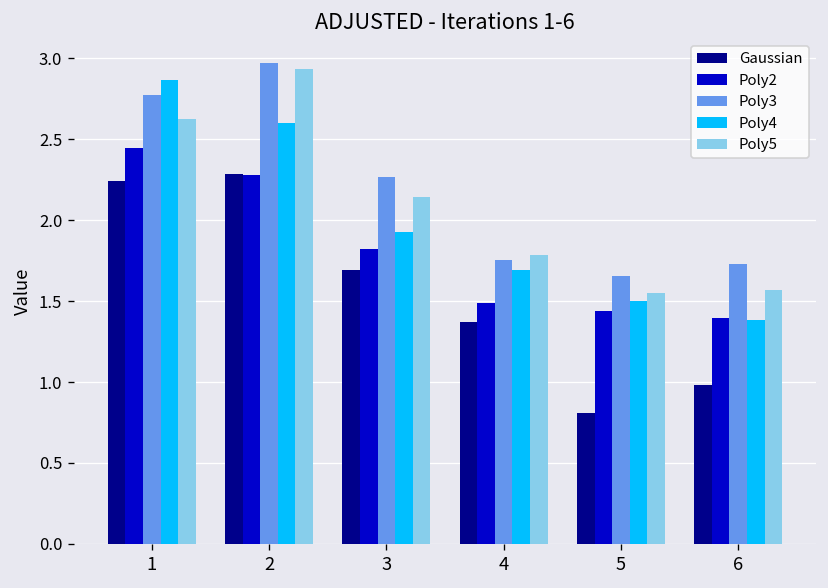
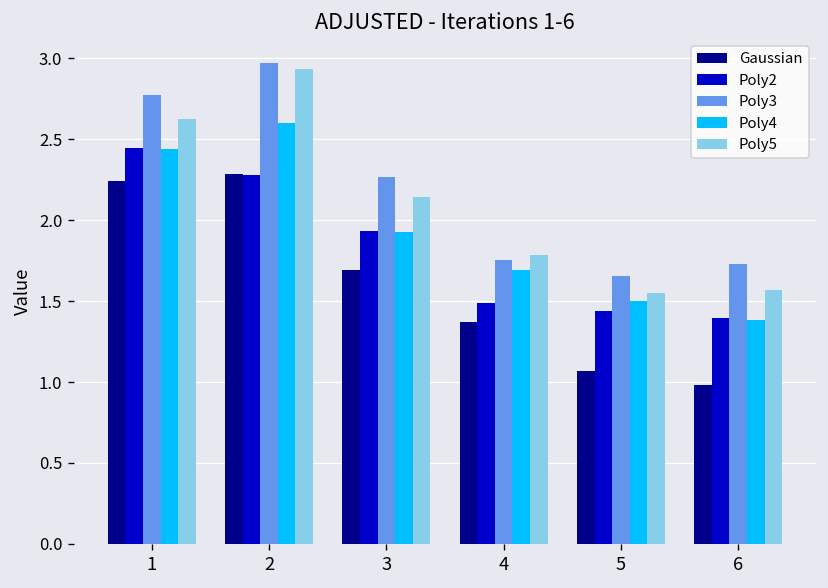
  {
    "Gaussian": {
      "1": 2.24,
      "2": 2.29,
      "3": 1.69,
      "4": 1.37,
-     "5": 0.81,
+     "5": 1.07,
      "6": 0.98
    },
    "Poly2": {
      "1": 2.44,
      "2": 2.28,
-     "3": 1.82,
+     "3": 1.93,
      "4": 1.49,
      "5": 1.44,
      "6": 1.39
    },
    "Poly3": {
      "1": 2.77,
      "2": 2.97,
      "3": 2.27,
      "4": 1.76,
      "5": 1.65,
      "6": 1.73
    },
    "Poly4": {
-     "1": 2.87,
+     "1": 2.44,
      "2": 2.60,
      "3": 1.93,
      "4": 1.69,
      "5": 1.50,
      "6": 1.38
    },
    "Poly5": {
      "1": 2.63,
      "2": 2.93,
      "3": 2.14,
      "4": 1.79,
      "5": 1.55,
      "6": 1.57
    }
  }
